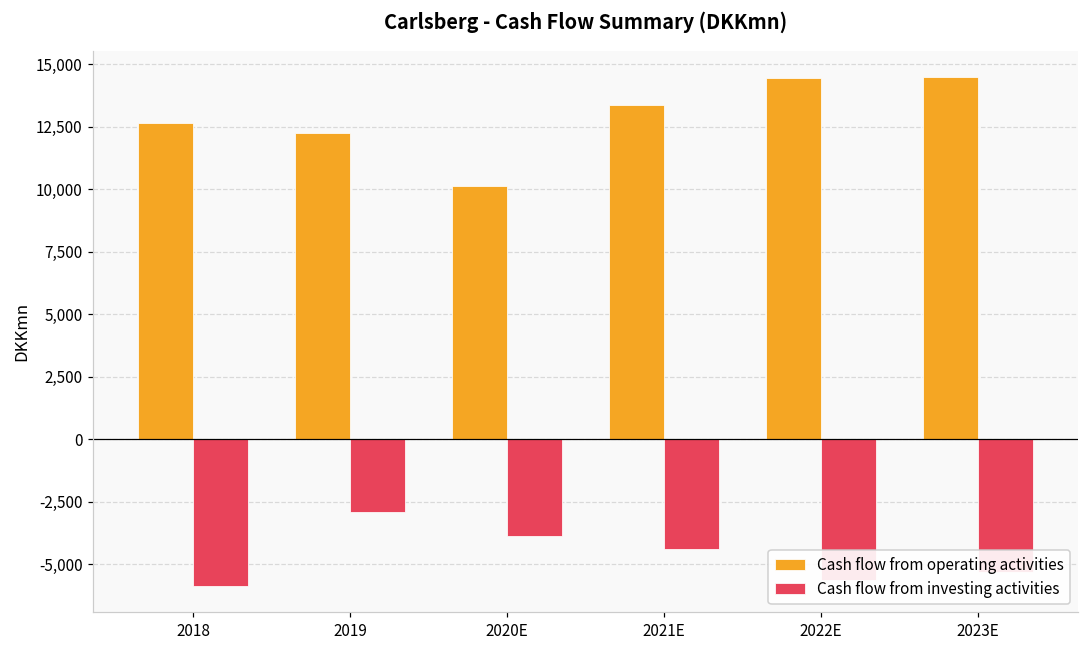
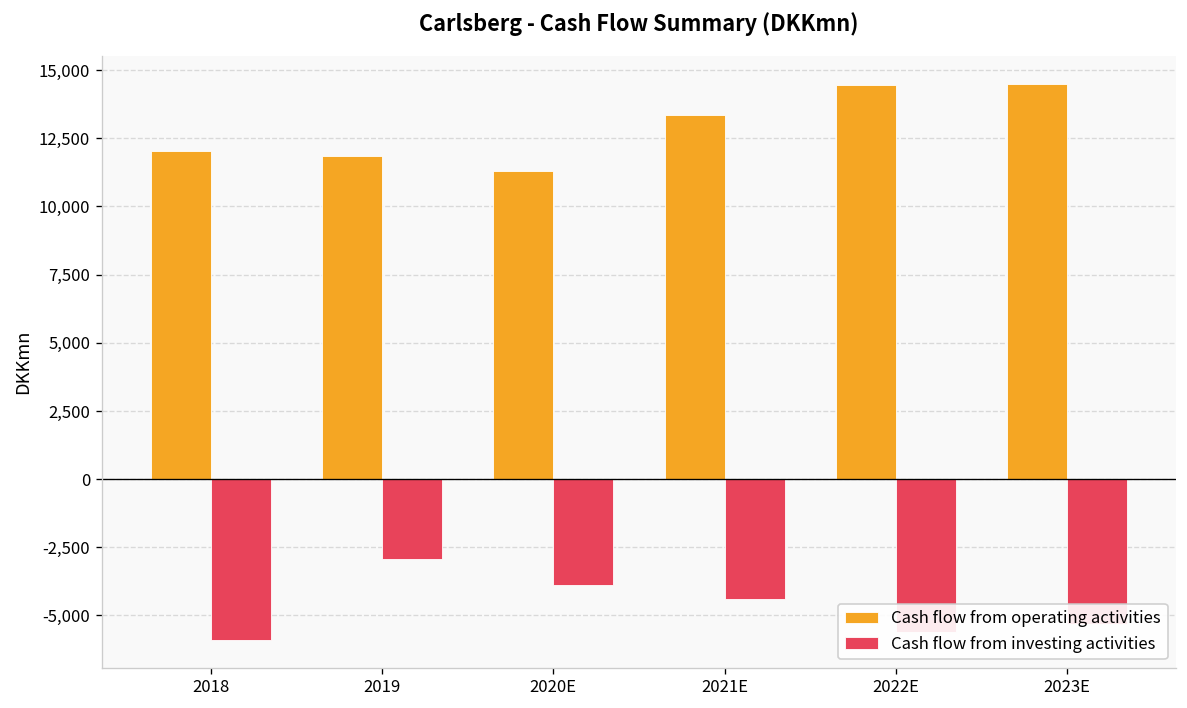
  {
    "Cash flow from operating activities": {
-     "2018": "12,700",
-     "2019": "12,200",
-     "2020E": "10,100",
+     "2018": "12,000",
+     "2019": "11,800",
+     "2020E": "11,300",
      "2021E": "13,400",
      "2022E": "14,400",
      "2023E": "14,500"
    },
    "Cash flow from investing activities": {
      "2018": "-5,900",
      "2019": "-2,900",
      "2020E": "-3,900",
      "2021E": "-4,400"
    }
  }
